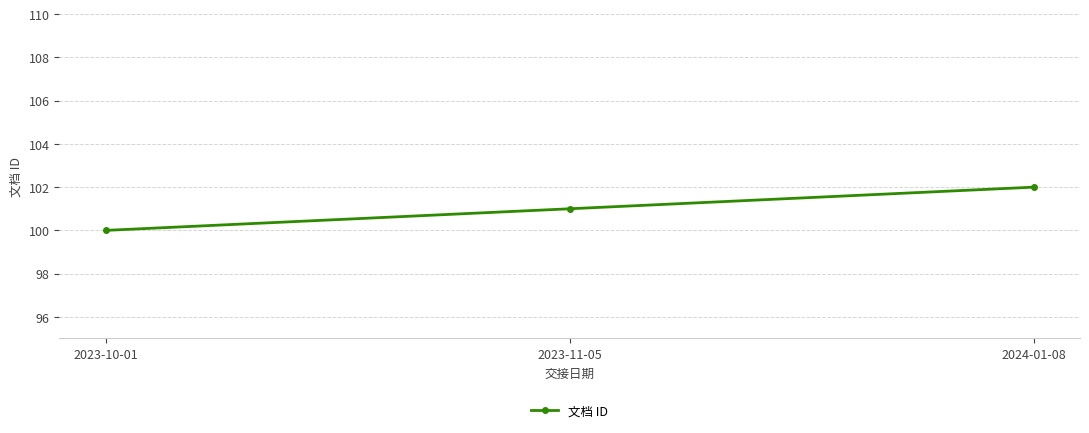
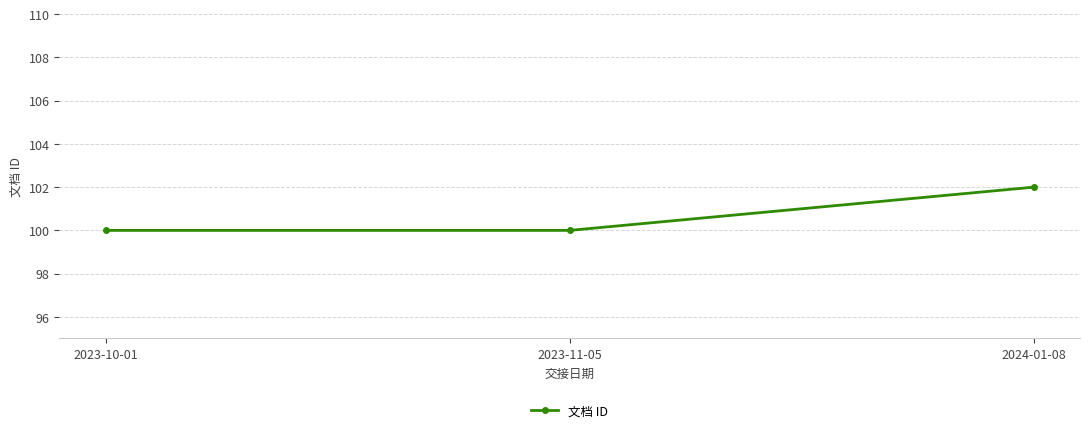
  {
    "2023-10-01": 100,
-   "2023-11-05": 101,
+   "2023-11-05": 100,
    "2024-01-08": 102
  }
